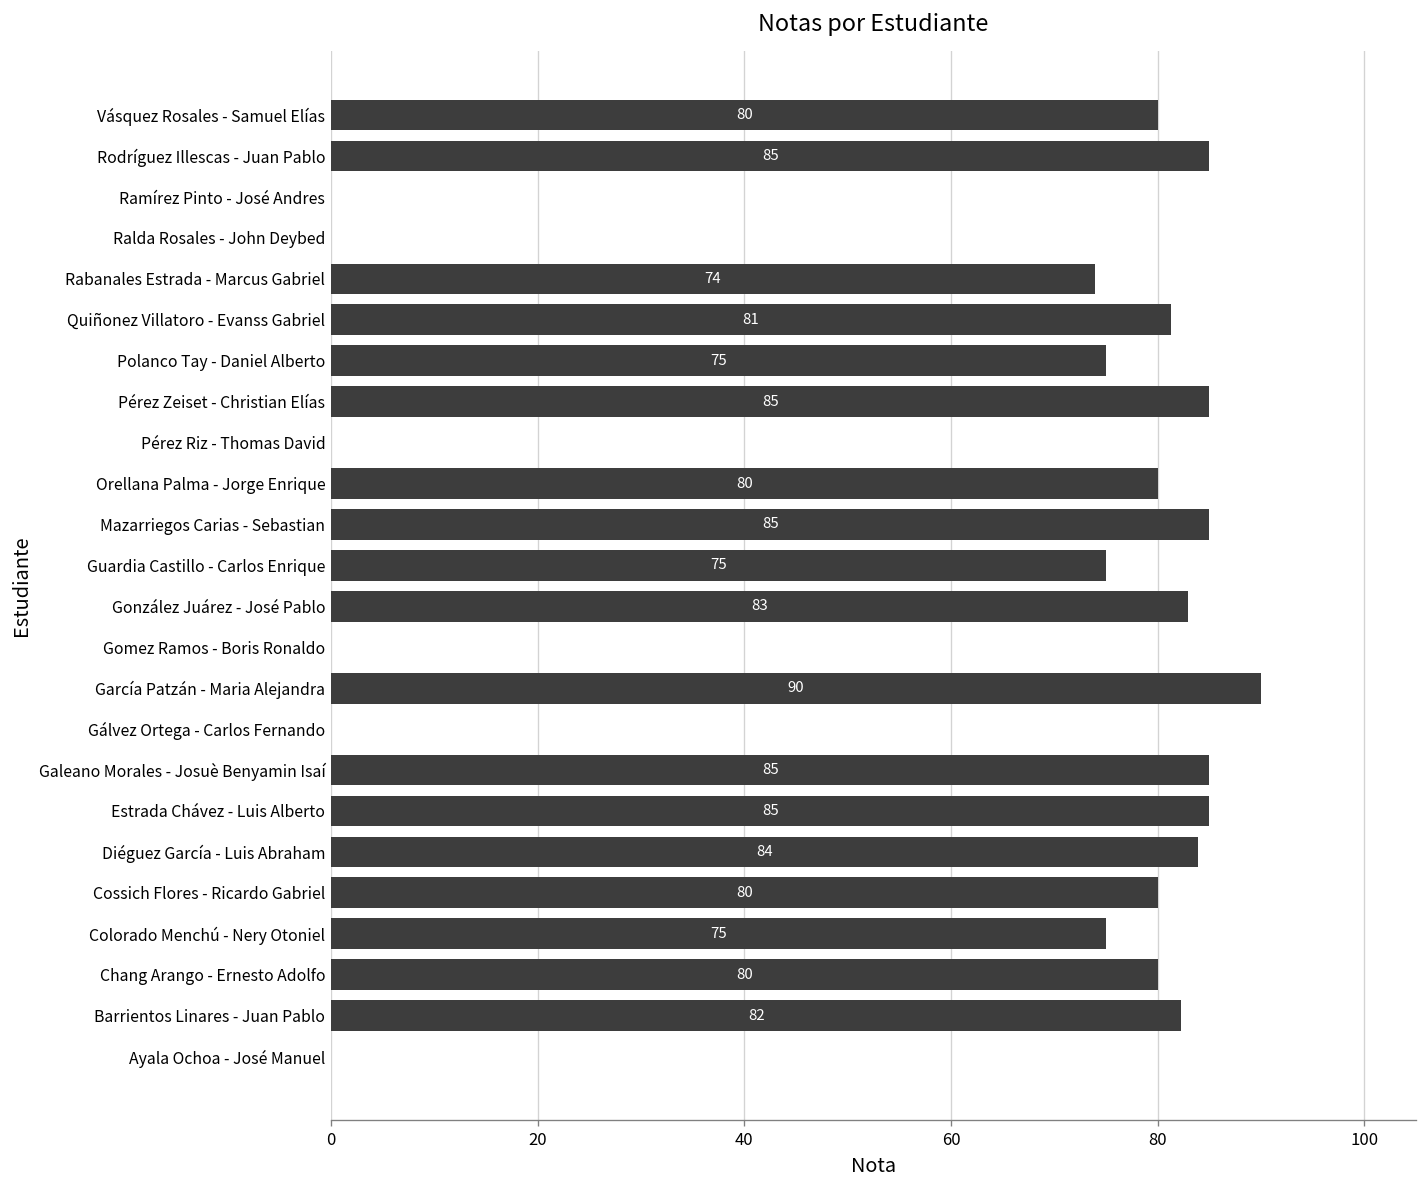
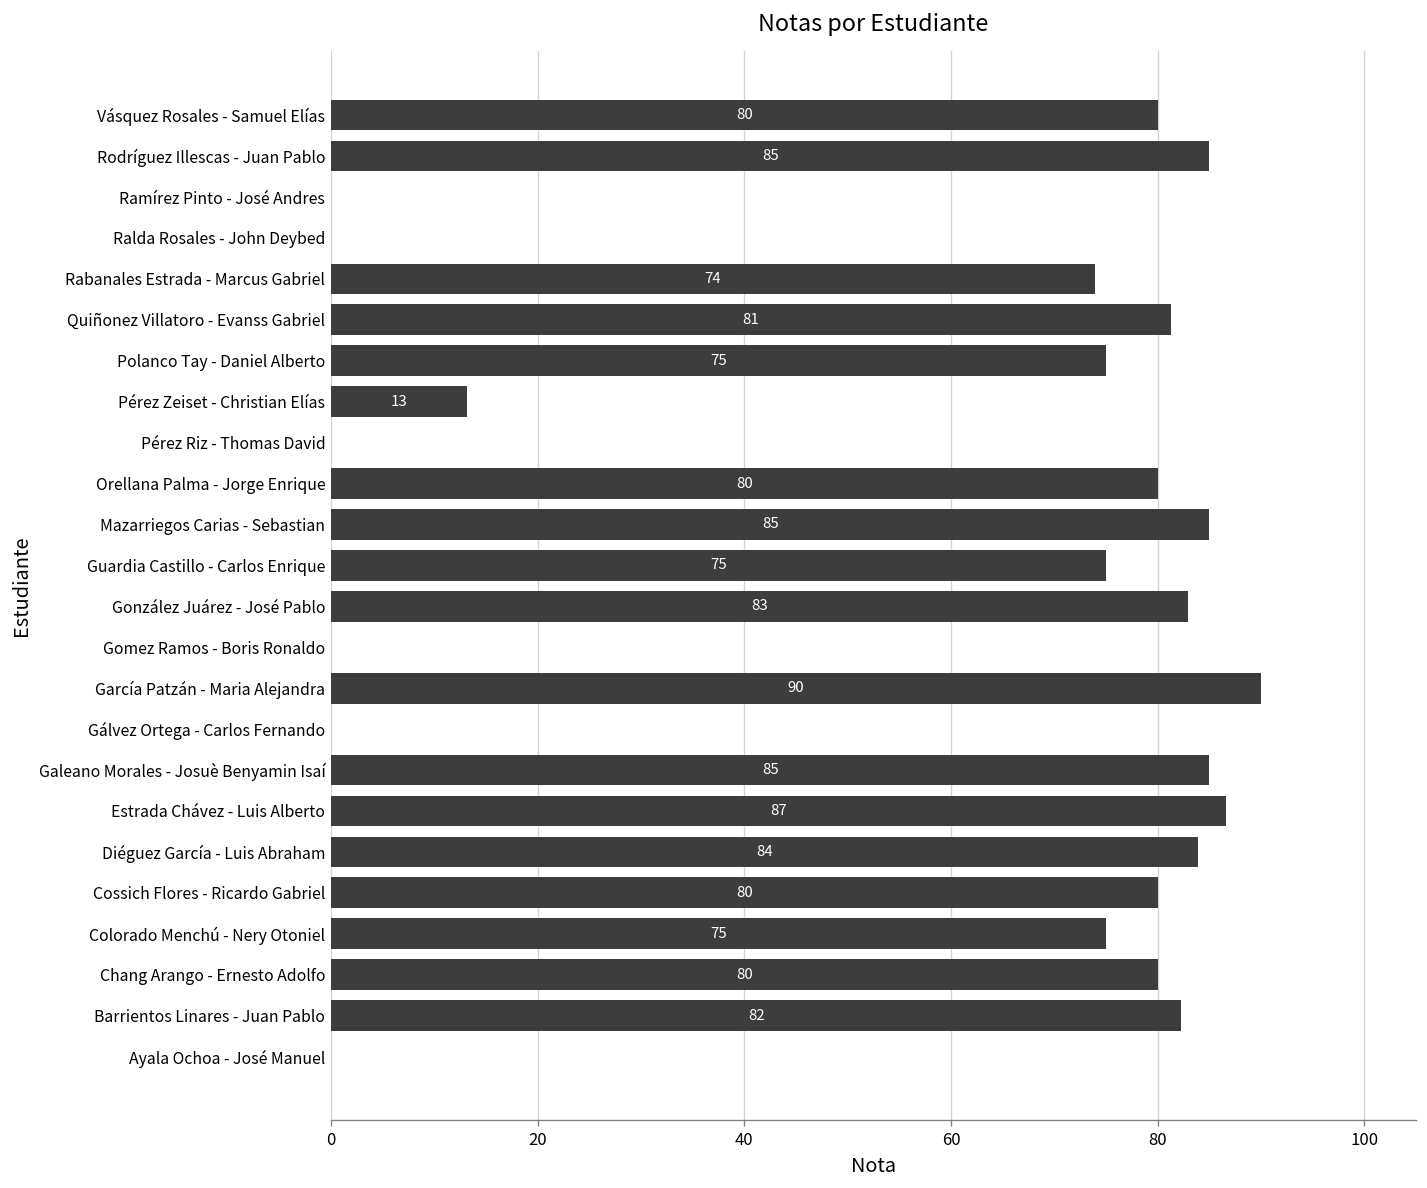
  {
    "Vásquez Rosales - Samuel Elías": 80,
    "Rodríguez Illescas - Juan Pablo": 85,
    "Rabanales Estrada - Marcus Gabriel": 74,
    "Quiñonez Villatoro - Evanss Gabriel": 81,
    "Polanco Tay - Daniel Alberto": 75,
-   "Pérez Zeiset - Christian Elías": 85,
+   "Pérez Zeiset - Christian Elías": 13,
    "Orellana Palma - Jorge Enrique": 80,
    "Mazarriegos Carias - Sebastian": 85,
    "Guardia Castillo - Carlos Enrique": 75,
    "González Juárez - José Pablo": 83,
    "García Patzán - Maria Alejandra": 90,
    "Galeano Morales - Josuè Benyamin Isaí": 85,
-   "Estrada Chávez - Luis Alberto": 85,
+   "Estrada Chávez - Luis Alberto": 87,
    "Diéguez García - Luis Abraham": 84,
    "Cossich Flores - Ricardo Gabriel": 80,
    "Colorado Menchú - Nery Otoniel": 75,
    "Chang Arango - Ernesto Adolfo": 80,
    "Barrientos Linares - Juan Pablo": 82
  }
